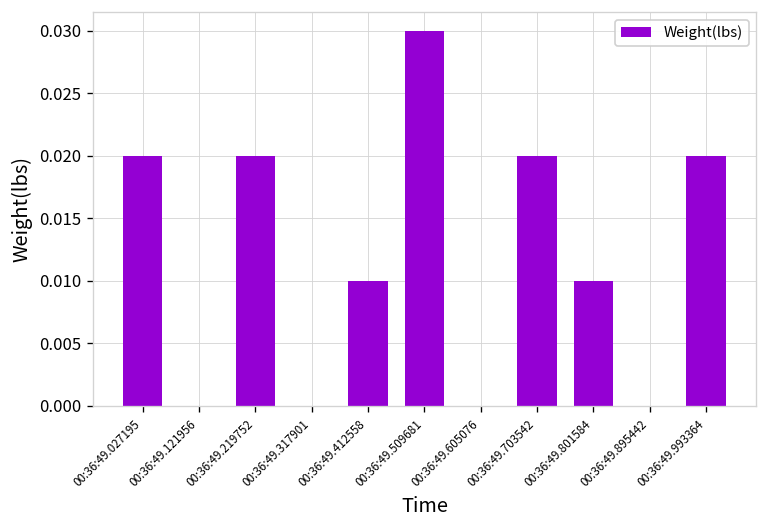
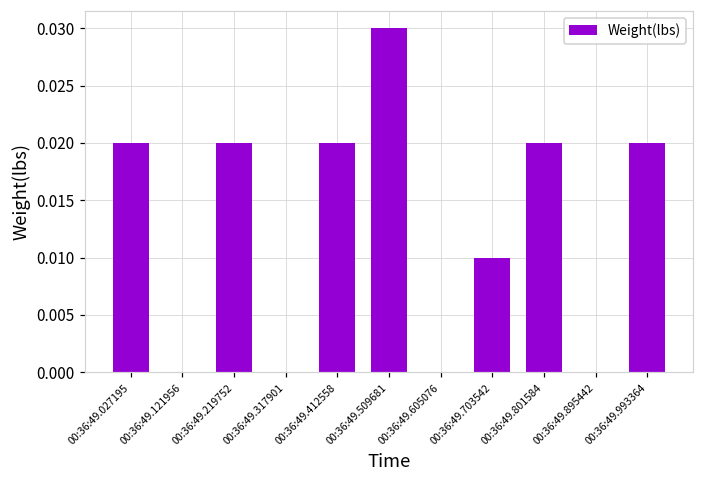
  {
    "00:36:49.027195": 0.02,
    "00:36:49.121956": 0.00,
    "00:36:49.219752": 0.02,
    "00:36:49.317901": 0.00,
-   "00:36:49.412558": 0.01,
+   "00:36:49.412558": 0.02,
    "00:36:49.509681": 0.03,
    "00:36:49.605076": 0.00,
-   "00:36:49.703542": 0.02,
-   "00:36:49.801584": 0.01,
+   "00:36:49.703542": 0.01,
+   "00:36:49.801584": 0.02,
    "00:36:49.895442": 0.00,
    "00:36:49.993364": 0.02
  }
